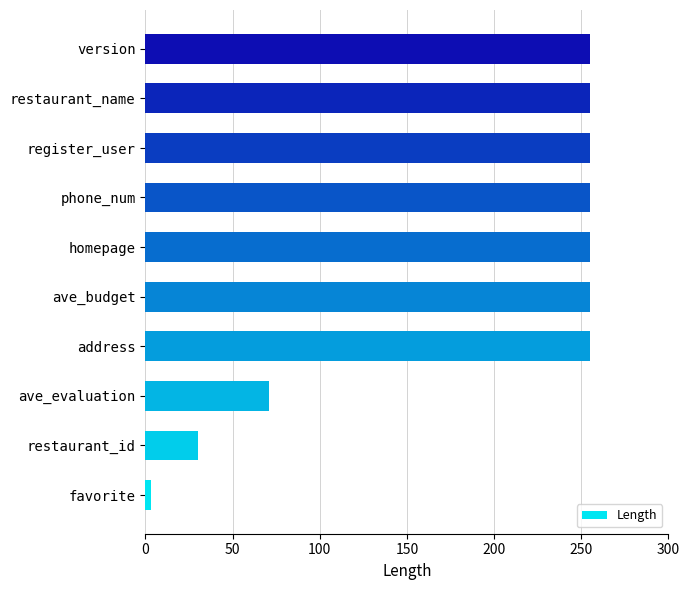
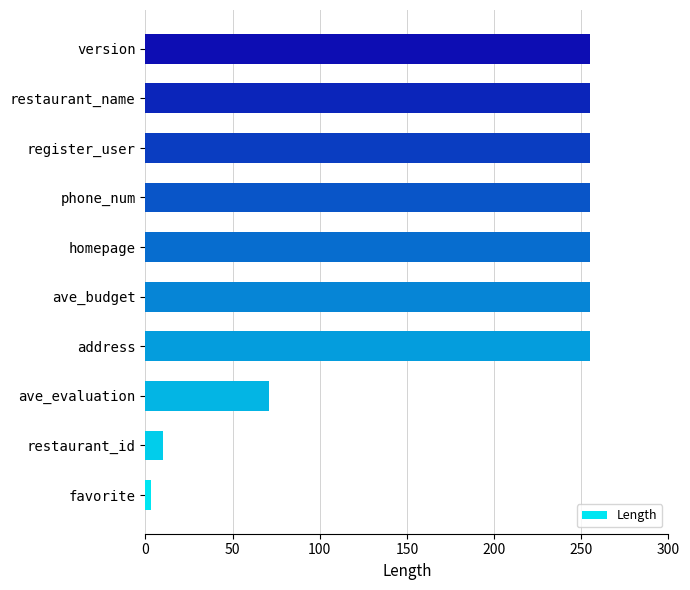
  {
    "version": 255,
    "restaurant_name": 255,
    "register_user": 255,
    "phone_num": 255,
    "homepage": 255,
    "ave_budget": 255,
    "address": 255,
    "ave_evaluation": 71,
-   "restaurant_id": 30,
+   "restaurant_id": 10,
    "favorite": 3
  }
